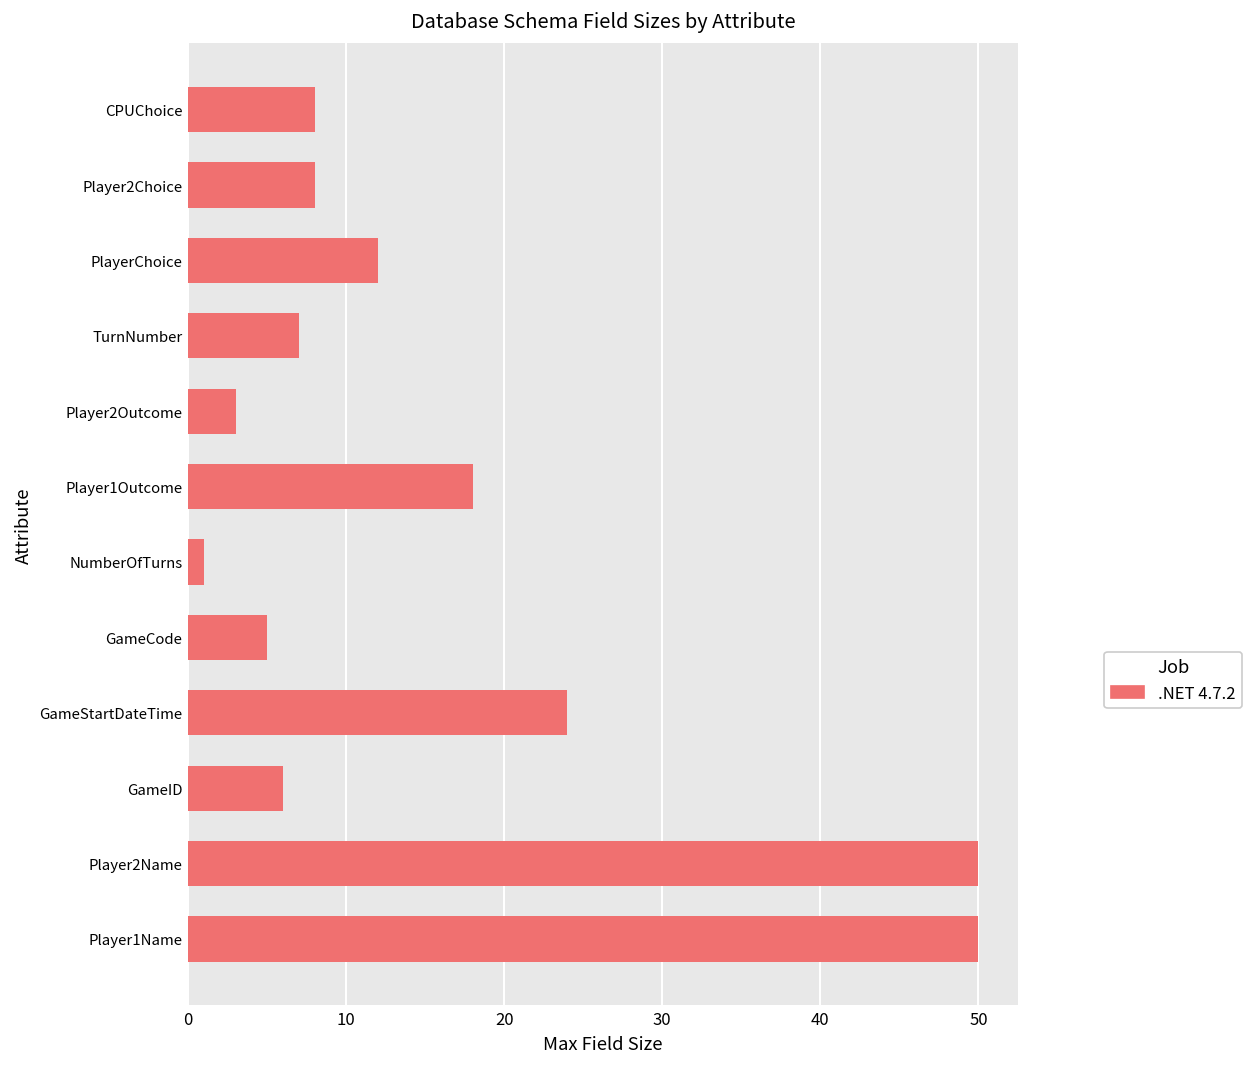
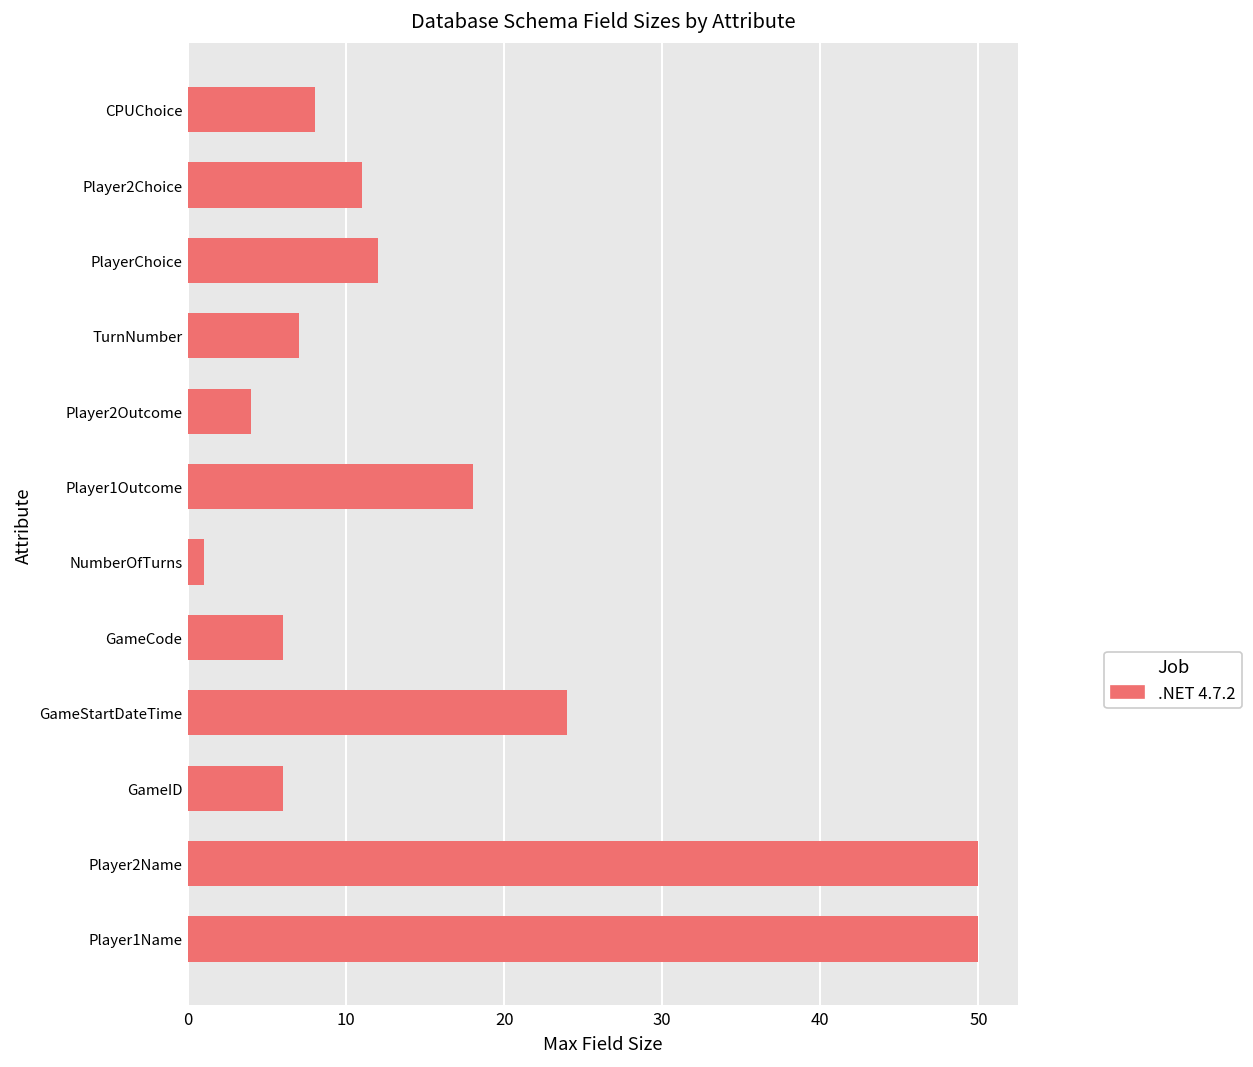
  {
    "CPUChoice": 8,
-   "Player2Choice": 8,
+   "Player2Choice": 11,
    "PlayerChoice": 12,
    "TurnNumber": 7,
-   "Player2Outcome": 3,
+   "Player2Outcome": 4,
    "Player1Outcome": 18,
    "NumberOfTurns": 1,
-   "GameCode": 5,
+   "GameCode": 6,
    "GameStartDateTime": 24,
    "GameID": 6,
    "Player2Name": 50,
    "Player1Name": 50
  }
